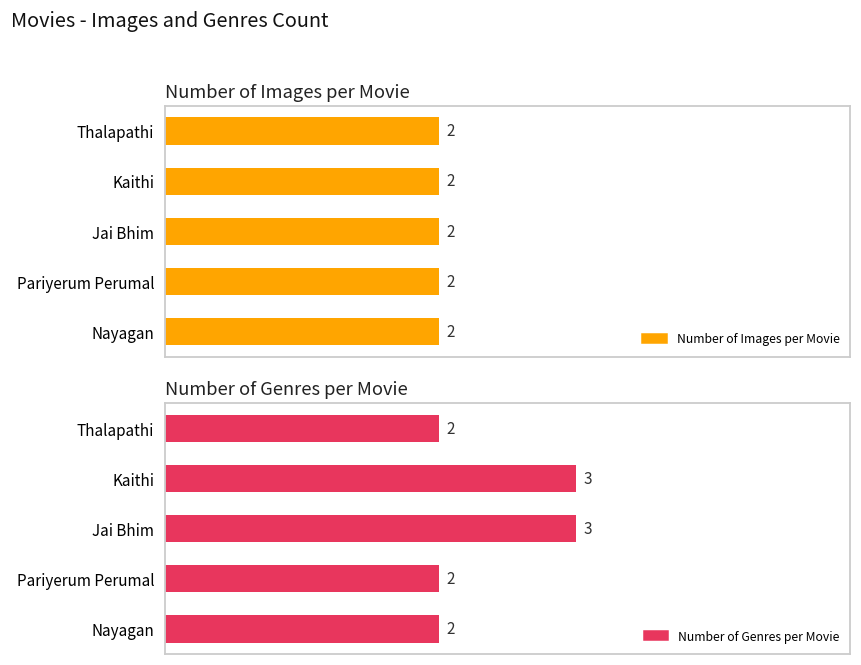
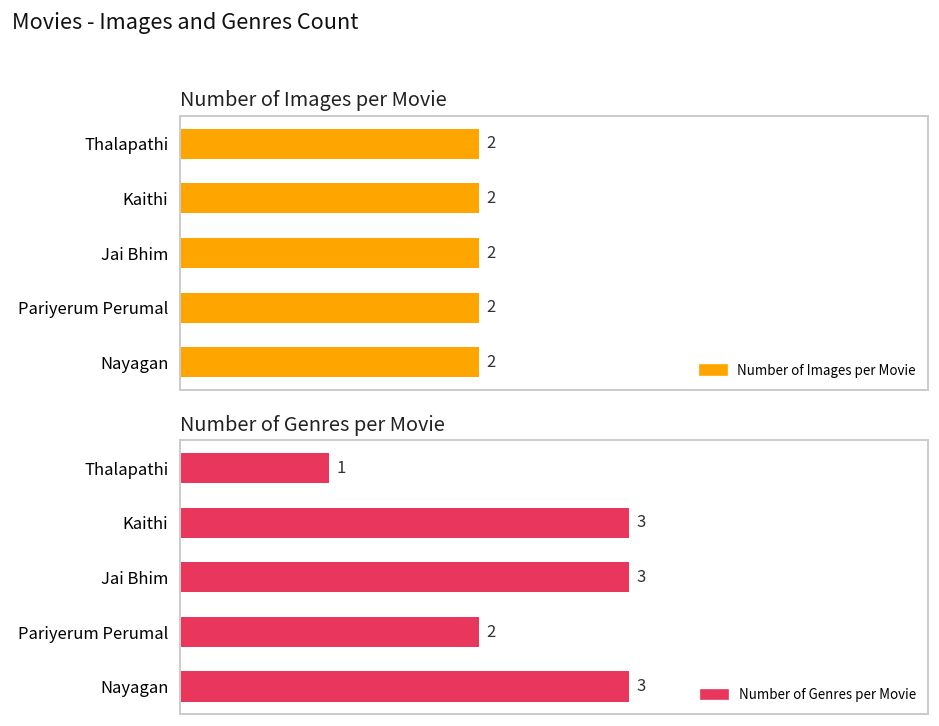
  {
    "Number of Images per Movie": {
      "Thalapathi": 2,
      "Kaithi": 2,
      "Jai Bhim": 2,
      "Pariyerum Perumal": 2,
      "Nayagan": 2
    },
    "Number of Genres per Movie": {
-     "Thalapathi": 2,
+     "Thalapathi": 1,
      "Kaithi": 3,
      "Jai Bhim": 3,
      "Pariyerum Perumal": 2,
-     "Nayagan": 2
+     "Nayagan": 3
    }
  }
